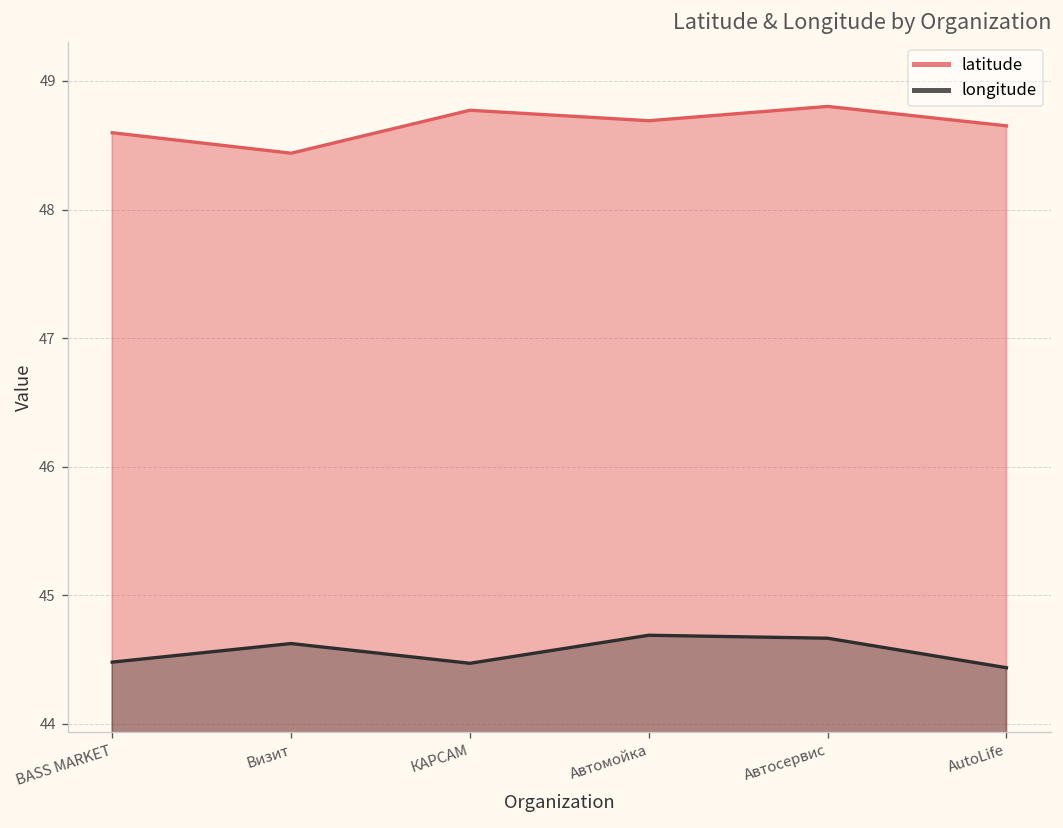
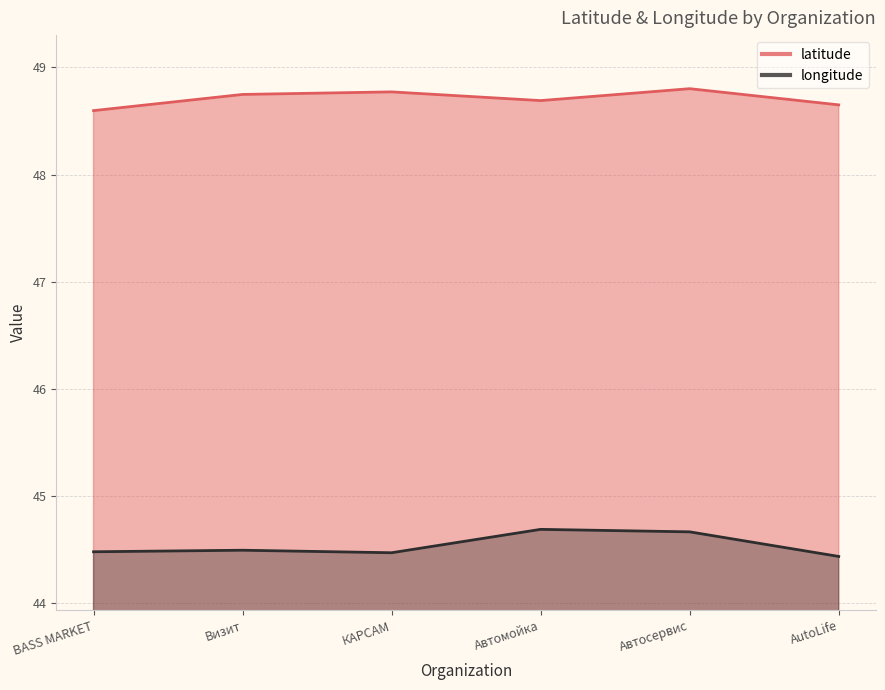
  {
    "latitude": {
      "BASS MARKET": 48.60,
-     "Визит": 48.44,
+     "Визит": 48.75,
      "КАРСАМ": 48.77,
      "Автомойка": 48.69,
      "Автосервис": 48.80,
      "AutoLife": 48.65
    },
    "longitude": {
      "BASS MARKET": 44.48,
-     "Визит": 44.63,
+     "Визит": 44.49,
      "КАРСАМ": 44.47,
      "Автомойка": 44.69,
      "Автосервис": 44.67,
      "AutoLife": 44.44
    }
  }
